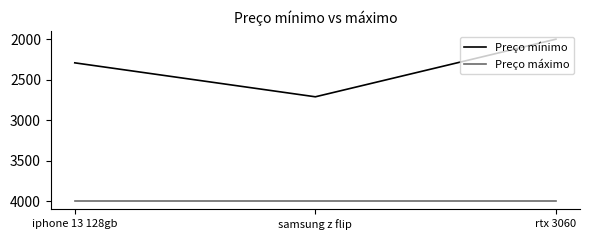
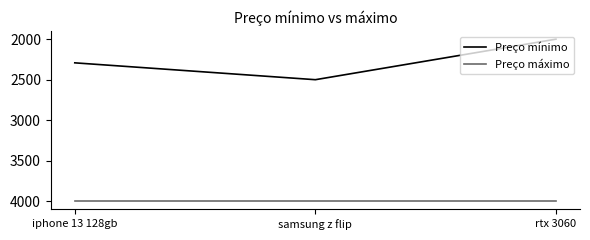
  {
    "Preço mínimo": {
      "iphone 13 128gb": 2300,
-     "samsung z flip": 2700
+     "samsung z flip": 2500
    },
    "Preço máximo": {
      "iphone 13 128gb": 4000,
      "samsung z flip": 4000,
      "rtx 3060": 4000
    }
  }
